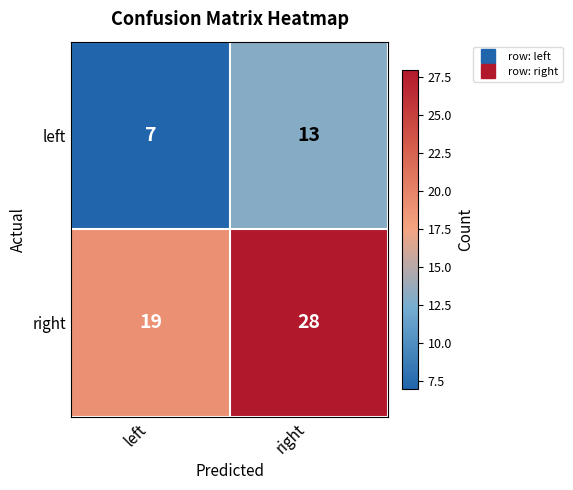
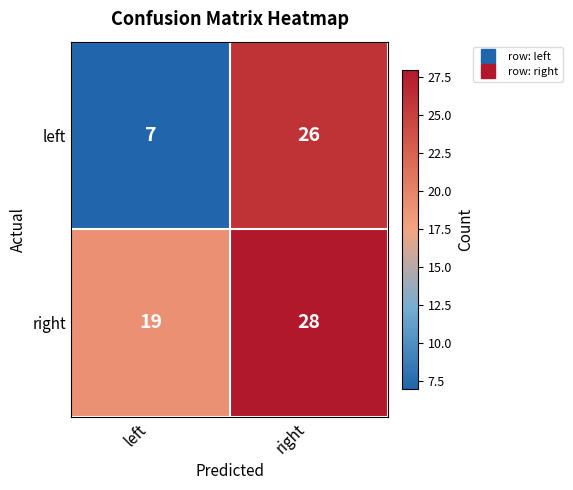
  {
    "left": {
      "left": 7,
-     "right": 13
+     "right": 26
    },
    "right": {
      "left": 19,
      "right": 28
    }
  }
